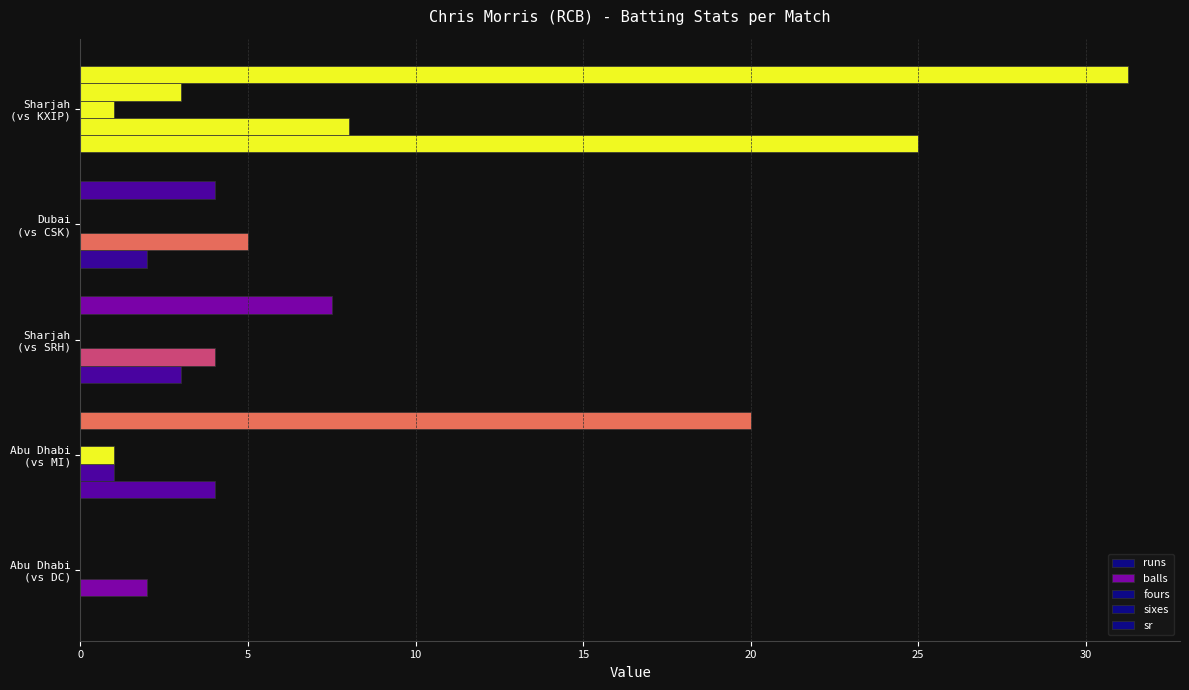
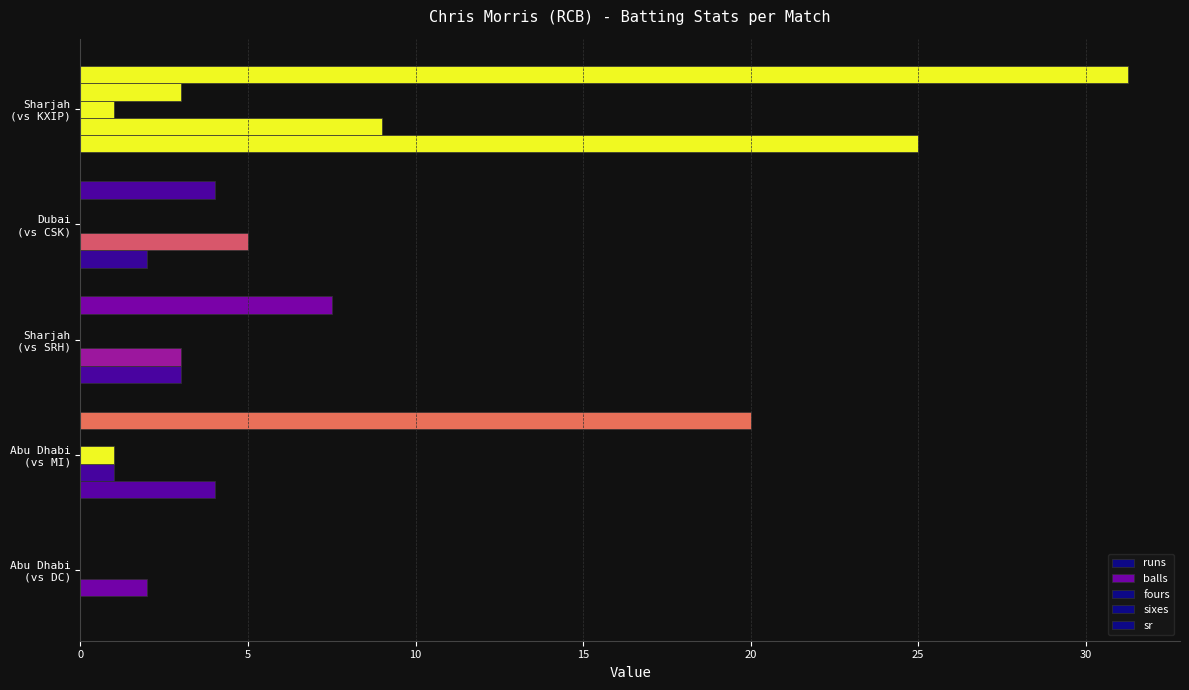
  {
    "balls": {
-     "Sharjah (vs KXIP)": 8,
+     "Sharjah (vs KXIP)": 9,
      "Dubai (vs CSK)": 5,
-     "Sharjah (vs SRH)": 4,
+     "Sharjah (vs SRH)": 3,
      "Abu Dhabi (vs MI)": 1,
      "Abu Dhabi (vs DC)": 2
    }
  }
